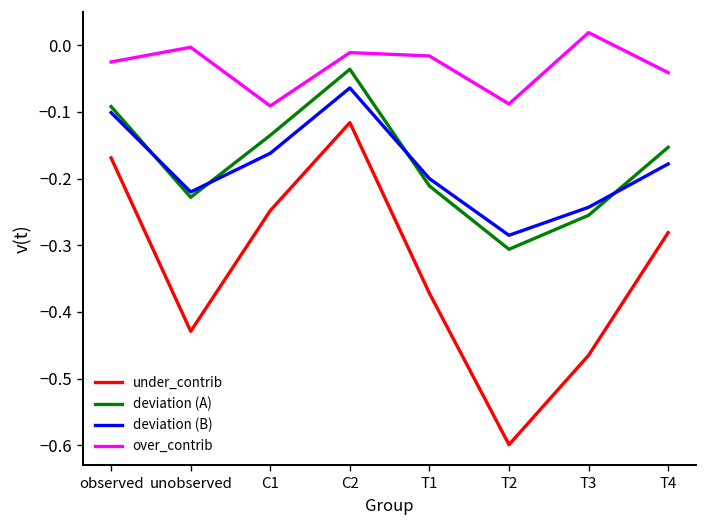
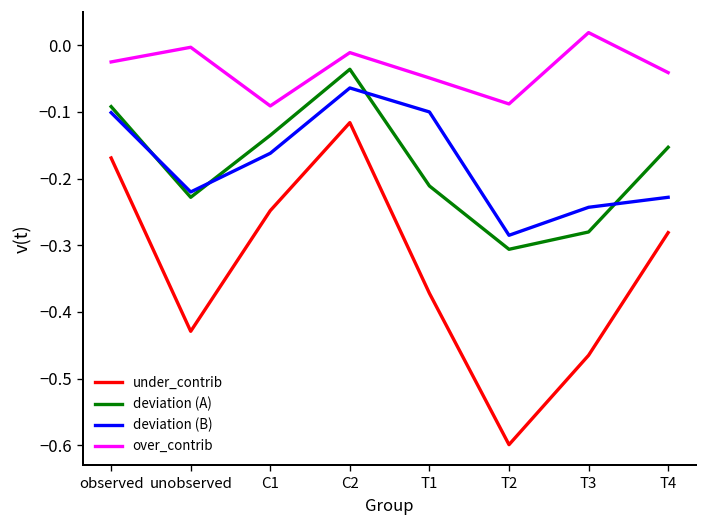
  {
    "under_contrib": {
      "observed": -0.17,
      "unobserved": -0.43,
      "C1": -0.25,
      "C2": -0.12,
      "T1": -0.37,
      "T2": -0.60,
      "T3": -0.47,
      "T4": -0.28
    },
    "deviation (A)": {
      "observed": -0.09,
      "unobserved": -0.23,
      "C1": -0.14,
      "C2": -0.04,
      "T1": -0.21,
      "T2": -0.31,
-     "T3": -0.26,
+     "T3": -0.28,
      "T4": -0.15
    },
    "deviation (B)": {
      "observed": -0.10,
      "unobserved": -0.22,
      "C1": -0.16,
      "C2": -0.06,
-     "T1": -0.2,
+     "T1": -0.1,
      "T2": -0.29,
      "T3": -0.24,
-     "T4": -0.18
+     "T4": -0.23
    },
    "over_contrib": {
      "observed": -0.03,
      "unobserved": 0.00,
      "C1": -0.09,
      "C2": -0.01,
-     "T1": -0.02,
+     "T1": -0.05,
      "T2": -0.09,
      "T3": 0.02,
      "T4": -0.04
    }
  }
